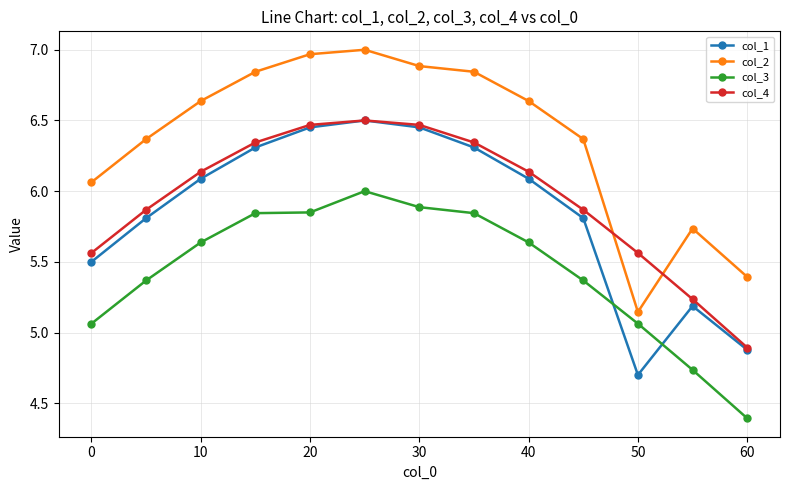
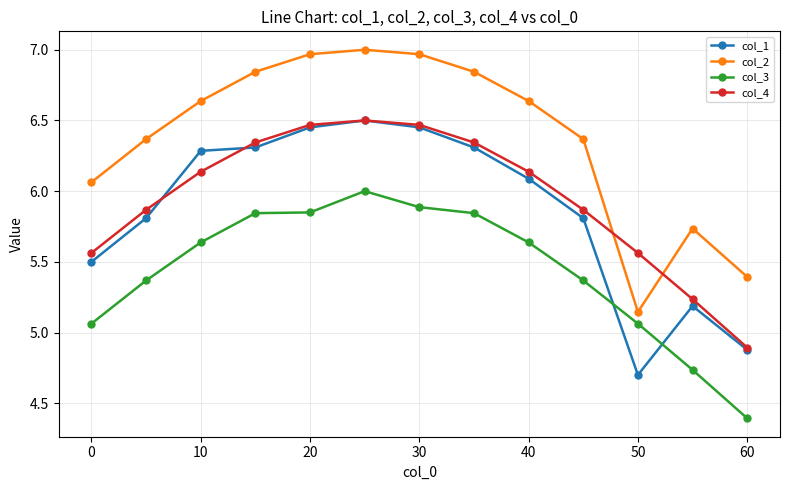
  {
    "col_1": {
      "0": 5.50,
-     "10": 6.09,
+     "10": 6.29,
      "40": 6.09,
      "50": 4.70
    },
    "col_2": {
      "0": 6.06,
      "10": 6.64,
      "20": 6.97,
-     "30": 6.88,
+     "30": 6.97,
      "40": 6.64,
      "50": 5.15,
      "60": 5.39
    },
    "col_3": {
      "0": 5.06,
      "10": 5.64,
      "20": 5.85,
      "30": 5.89,
      "40": 5.64,
      "50": 5.06,
      "60": 4.39
    },
    "col_4": {
      "0": 5.56,
      "10": 6.14,
      "40": 6.14,
      "50": 5.56
    }
  }
